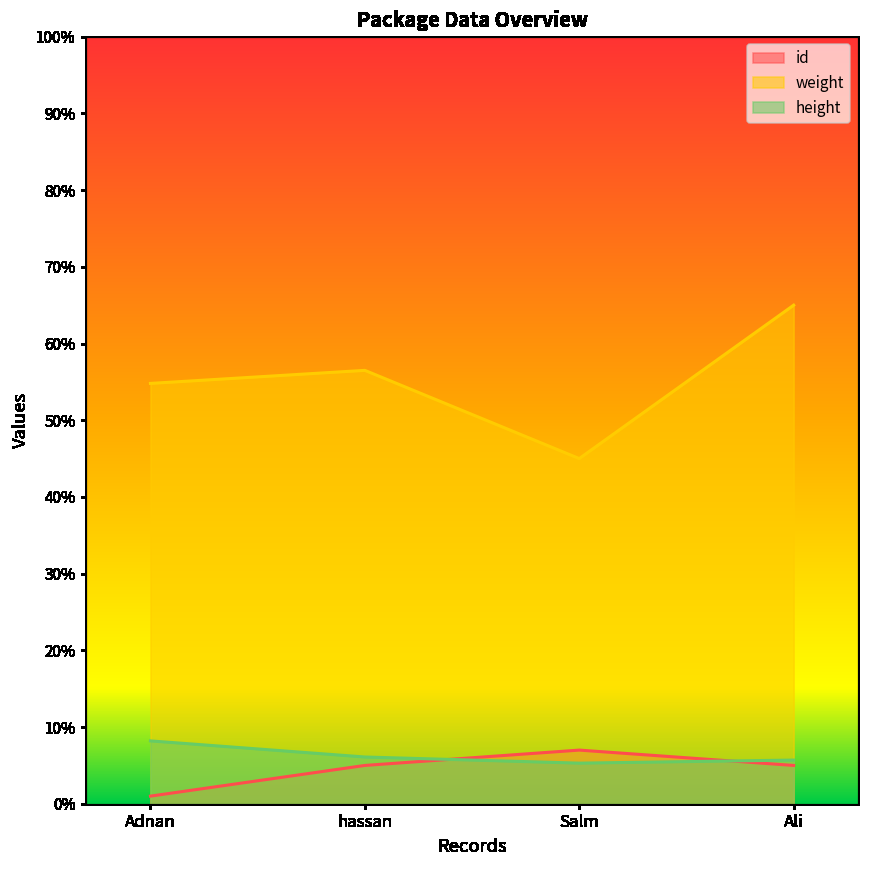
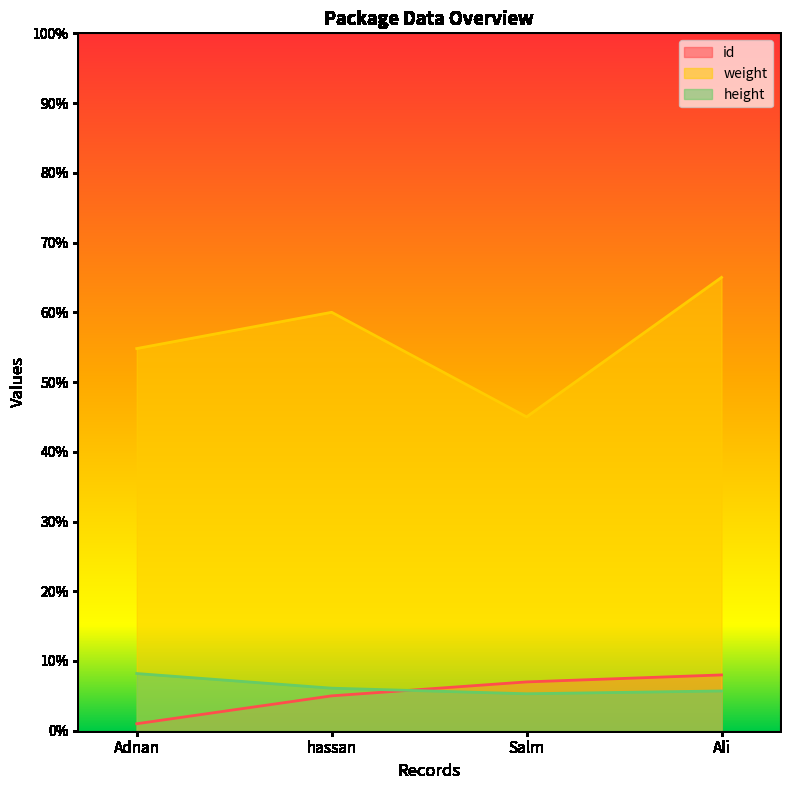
  {
    "id": {
      "Adnan": "1%",
      "hassan": "5%",
      "Salm": "7%",
-     "Ali": "5%"
+     "Ali": "8%"
    },
    "weight": {
      "Adnan": "55%",
-     "hassan": "57%",
+     "hassan": "60%",
      "Salm": "45%",
      "Ali": "65%"
    },
    "height": {
      "Adnan": "8%",
      "hassan": "6%",
      "Salm": "5%",
      "Ali": "6%"
    }
  }
